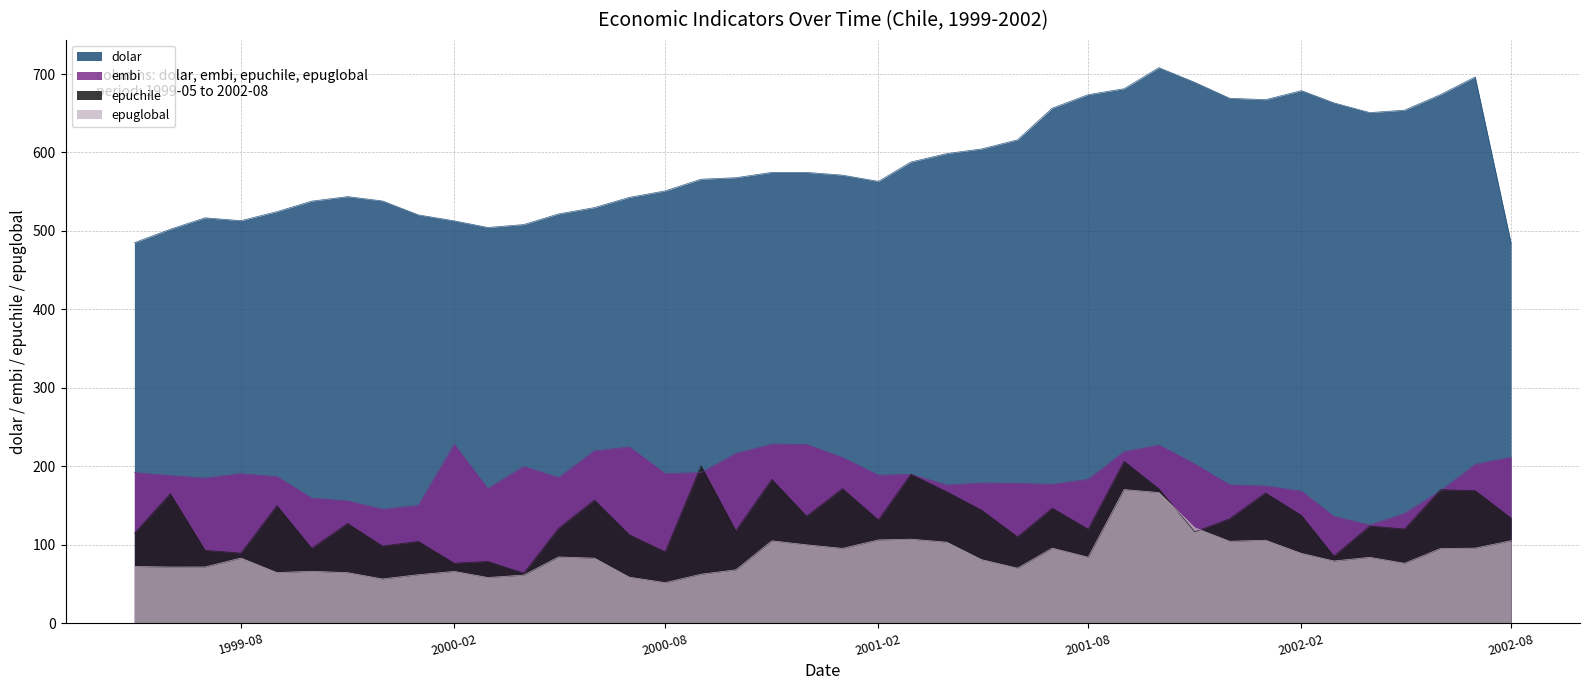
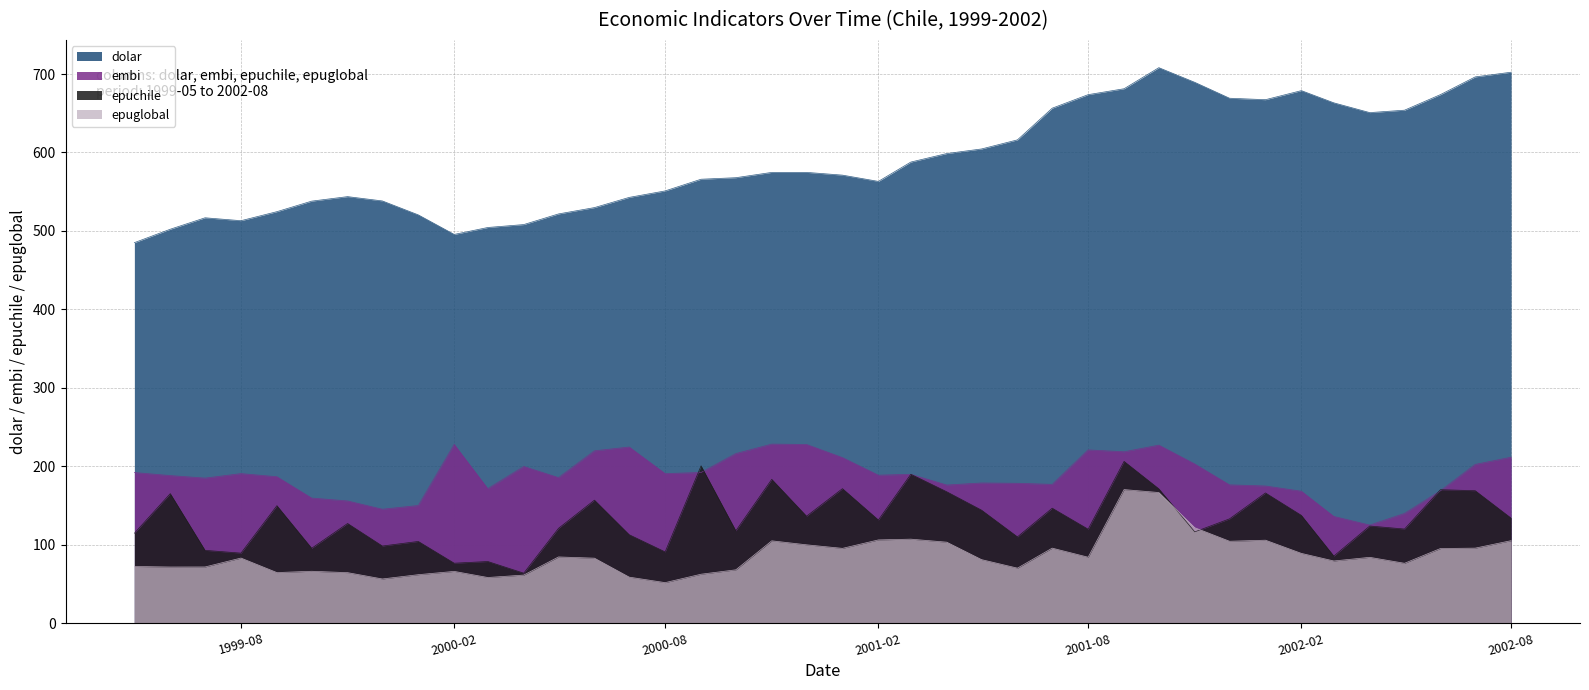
  {
    "dolar": {
      "1999-08": 510,
-     "2000-02": 510,
+     "2000-02": 500,
      "2000-08": 550,
      "2001-02": 560,
      "2001-08": 670,
      "2002-02": 680,
-     "2002-08": 480
+     "2002-08": 700
    },
    "embi": {
      "1999-08": 190,
      "2000-02": 230,
      "2000-08": 190,
      "2001-02": 190,
-     "2001-08": 180,
+     "2001-08": 220,
      "2002-02": 170,
      "2002-08": 210
    },
    "epuchile": {
      "1999-08": 90,
      "2000-02": 80,
      "2000-08": 90,
      "2001-02": 130,
      "2001-08": 120,
      "2002-02": 140,
      "2002-08": 130
    },
    "epuglobal": {
      "1999-08": 80,
      "2000-02": 70,
      "2000-08": 50,
      "2001-02": 110,
      "2001-08": 80,
      "2002-02": 90,
      "2002-08": 110
    }
  }
